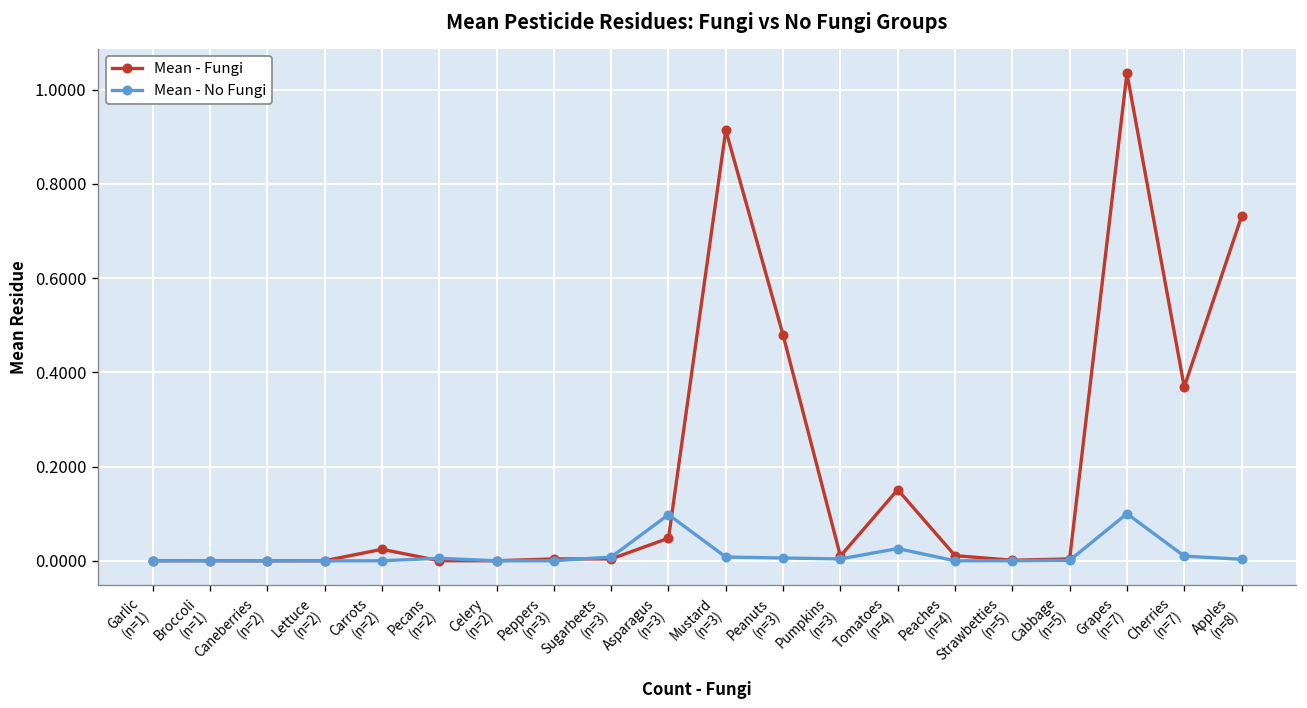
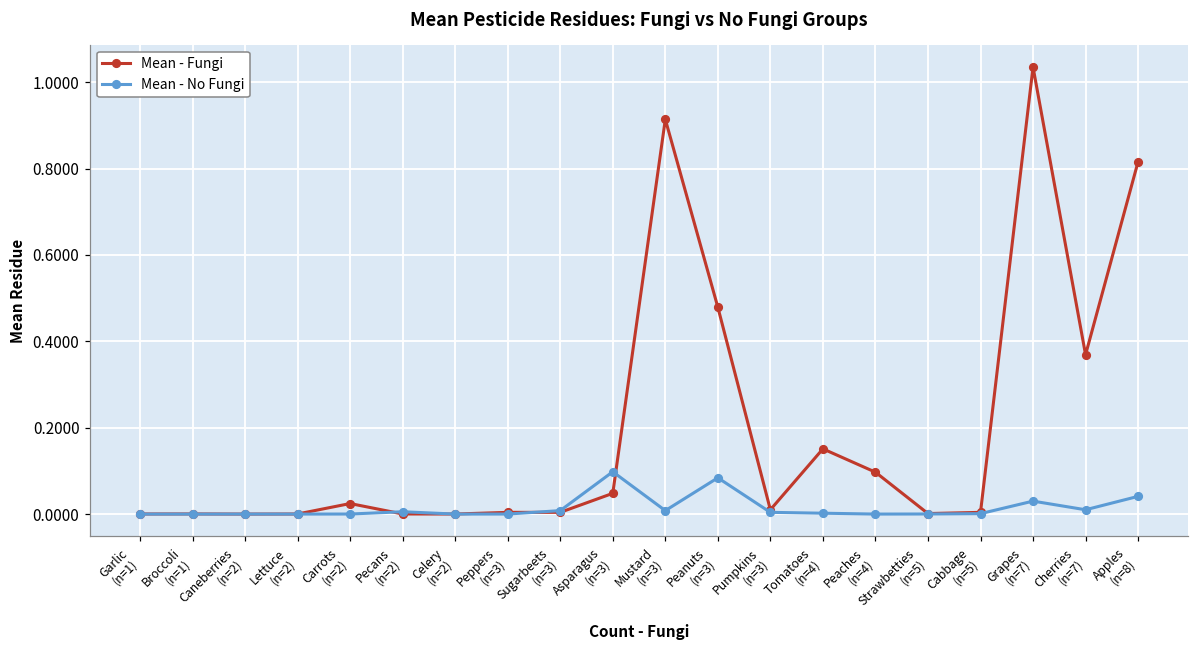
  {
    "Mean - Fungi": {
      "Carrots (n=2)": 0.02,
      "Asparagus (n=3)": 0.05,
      "Mustard (n=3)": 0.91,
      "Peanuts (n=3)": 0.48,
      "Tomatoes (n=4)": 0.15,
-     "Peaches (n=4)": 0.01,
+     "Peaches (n=4)": 0.10,
      "Grapes (n=7)": 1.04,
      "Cherries (n=7)": 0.37,
-     "Apples (n=8)": 0.73
+     "Apples (n=8)": 0.82
    },
    "Mean - No Fungi": {
      "Carrots (n=2)": 0.00,
      "Asparagus (n=3)": 0.10,
      "Mustard (n=3)": 0.01,
-     "Peanuts (n=3)": 0.01,
-     "Tomatoes (n=4)": 0.03,
+     "Peanuts (n=3)": 0.08,
+     "Tomatoes (n=4)": 0.00,
      "Peaches (n=4)": 0.00,
-     "Grapes (n=7)": 0.10,
+     "Grapes (n=7)": 0.03,
      "Cherries (n=7)": 0.01,
-     "Apples (n=8)": 0.00
+     "Apples (n=8)": 0.04
    }
  }
